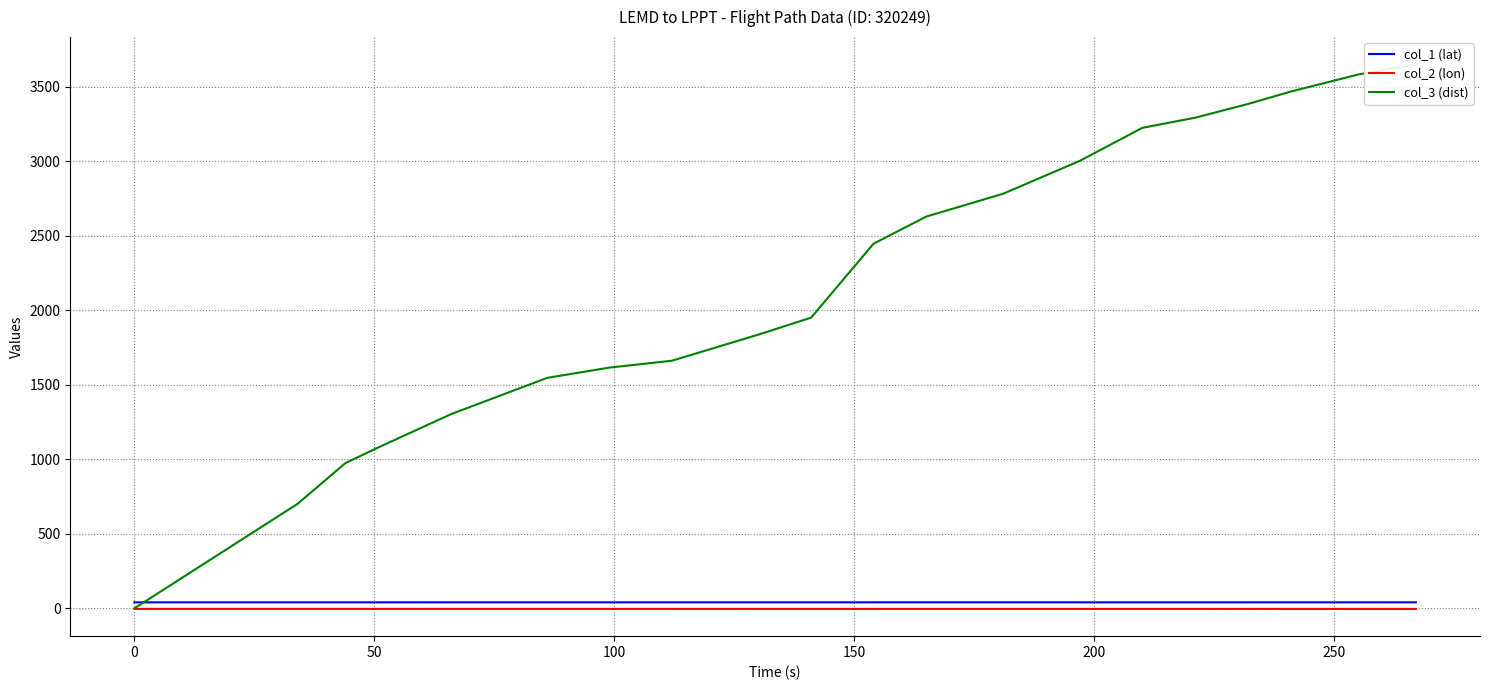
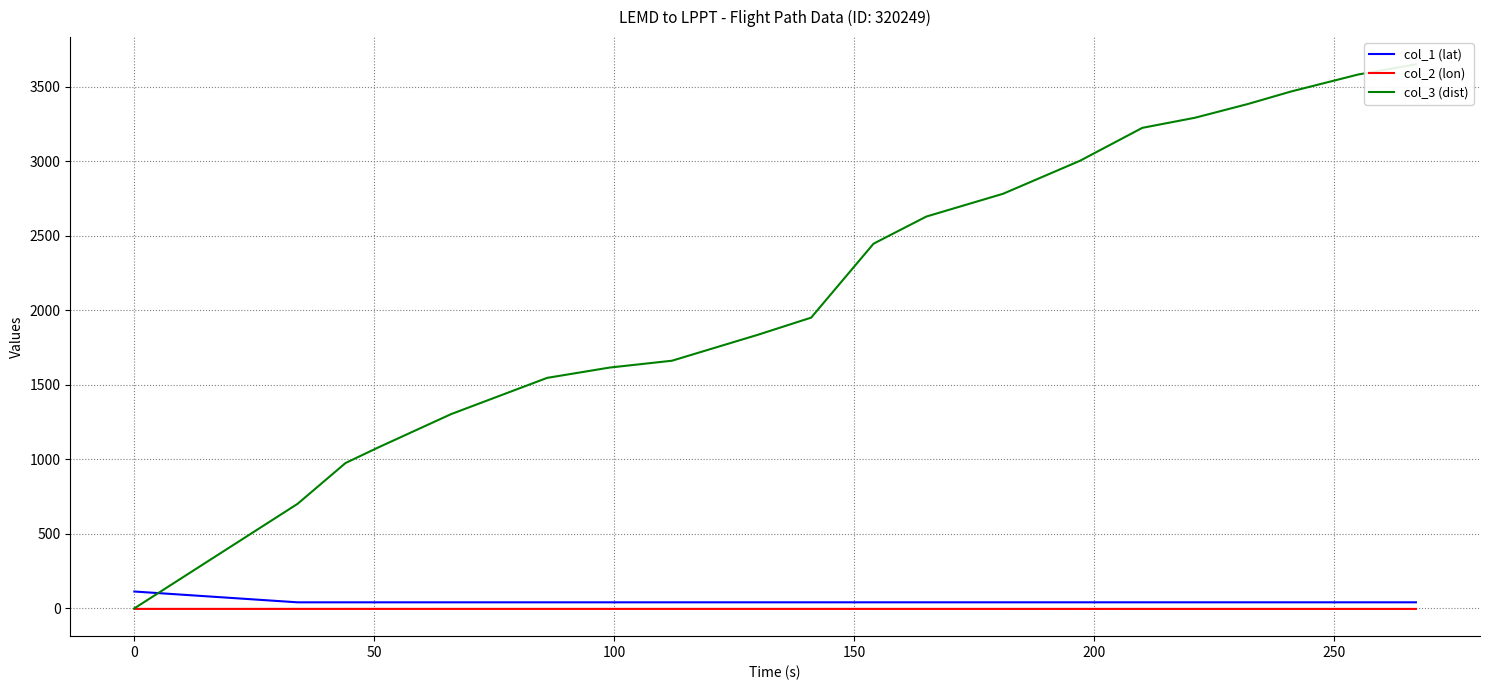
  {
    "col_1 (lat)": {
-     "0": 40
+     "0": 110
    }
  }
